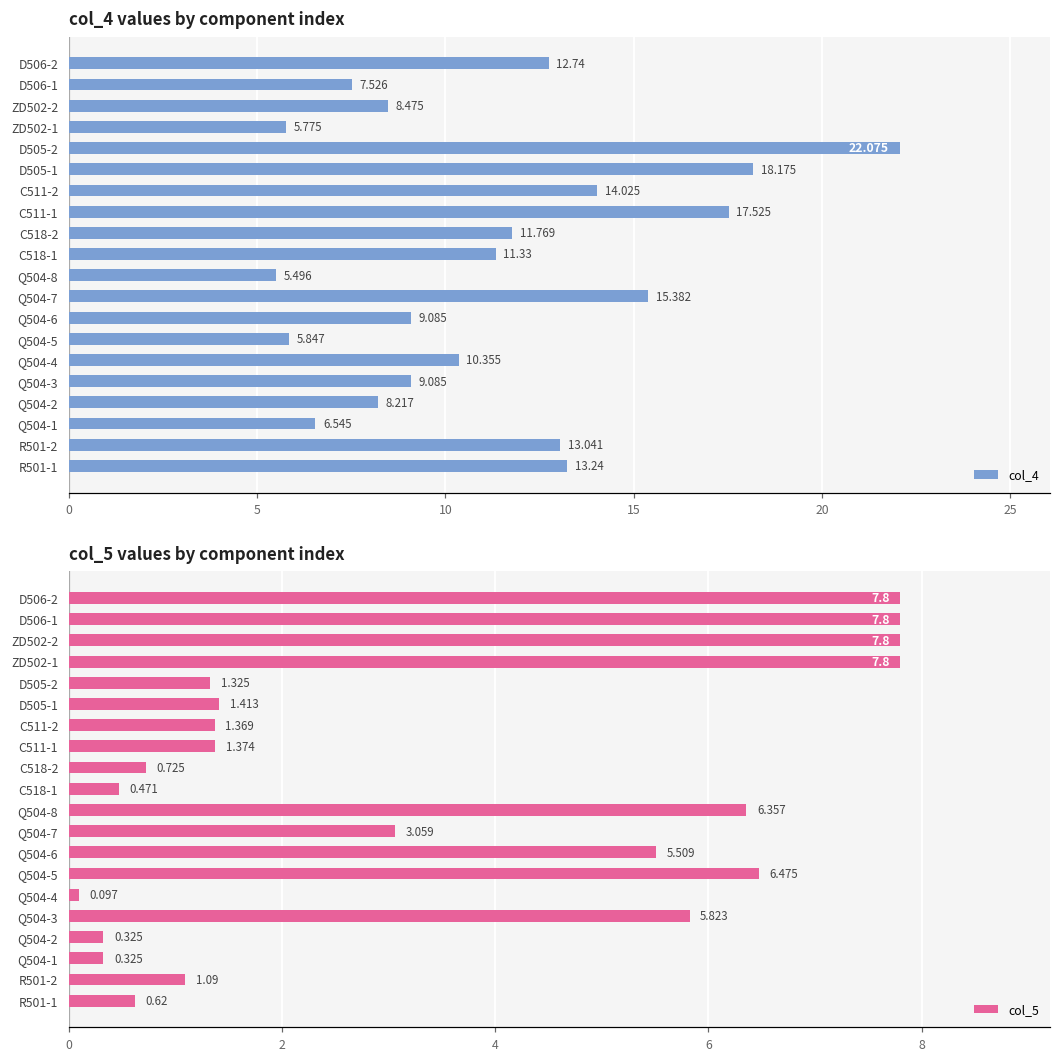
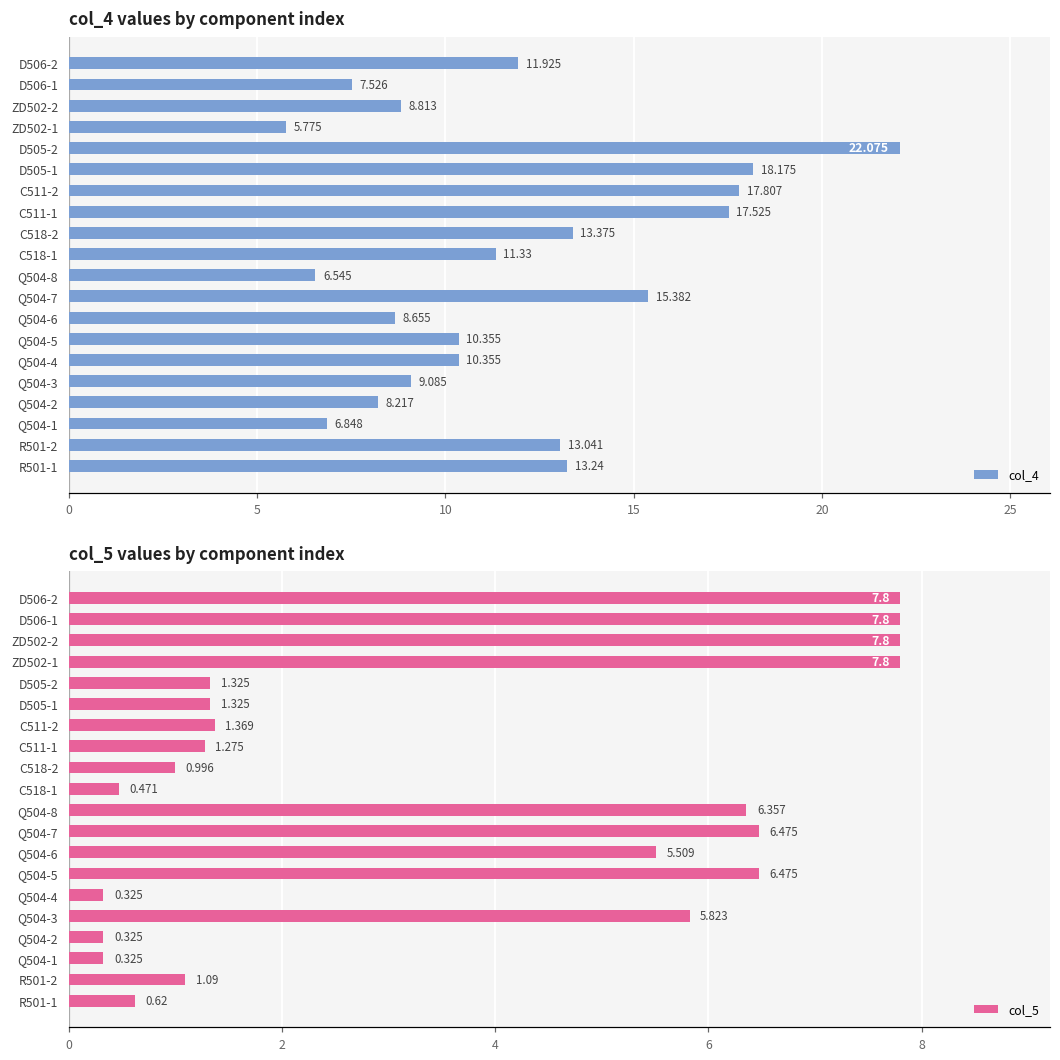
  {
    "col_4 values by component index": {
-     "D506-2": 12.74,
+     "D506-2": 11.925,
      "D506-1": 7.526,
-     "ZD502-2": 8.475,
+     "ZD502-2": 8.813,
      "ZD502-1": 5.775,
      "D505-2": 22.075,
      "D505-1": 18.175,
-     "C511-2": 14.025,
+     "C511-2": 17.807,
      "C511-1": 17.525,
-     "C518-2": 11.769,
+     "C518-2": 13.375,
      "C518-1": 11.33,
-     "Q504-8": 5.496,
+     "Q504-8": 6.545,
      "Q504-7": 15.382,
-     "Q504-6": 9.085,
-     "Q504-5": 5.847,
+     "Q504-6": 8.655,
+     "Q504-5": 10.355,
      "Q504-4": 10.355,
      "Q504-3": 9.085,
      "Q504-2": 8.217,
-     "Q504-1": 6.545,
+     "Q504-1": 6.848,
      "R501-2": 13.041,
      "R501-1": 13.24
    },
    "col_5 values by component index": {
      "D506-2": 7.8,
      "D506-1": 7.8,
      "ZD502-2": 7.8,
      "ZD502-1": 7.8,
      "D505-2": 1.325,
-     "D505-1": 1.413,
+     "D505-1": 1.325,
      "C511-2": 1.369,
-     "C511-1": 1.374,
-     "C518-2": 0.725,
+     "C511-1": 1.275,
+     "C518-2": 0.996,
      "C518-1": 0.471,
      "Q504-8": 6.357,
-     "Q504-7": 3.059,
+     "Q504-7": 6.475,
      "Q504-6": 5.509,
      "Q504-5": 6.475,
-     "Q504-4": 0.097,
+     "Q504-4": 0.325,
      "Q504-3": 5.823,
      "Q504-2": 0.325,
      "Q504-1": 0.325,
      "R501-2": 1.09,
      "R501-1": 0.62
    }
  }
